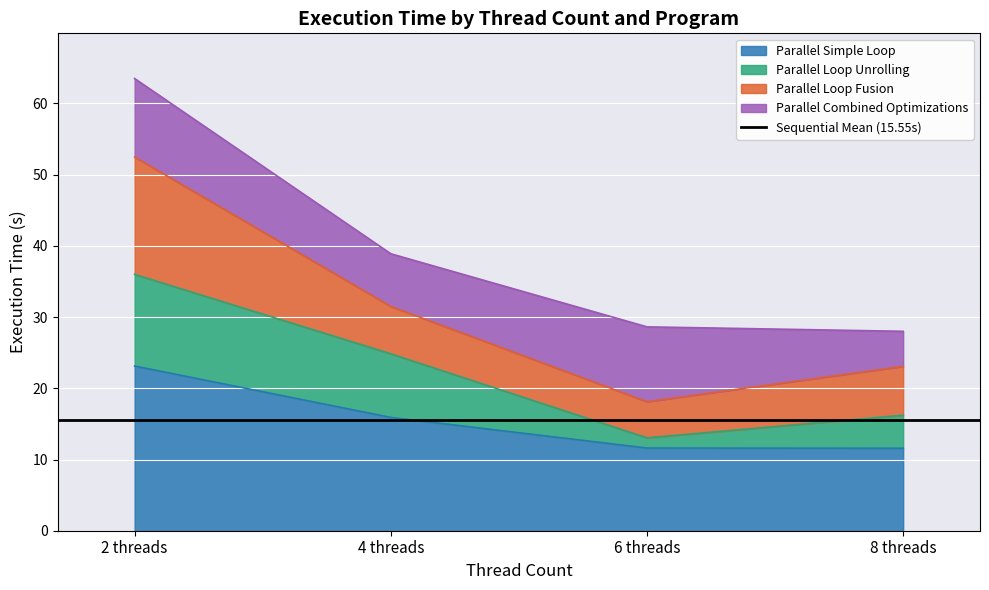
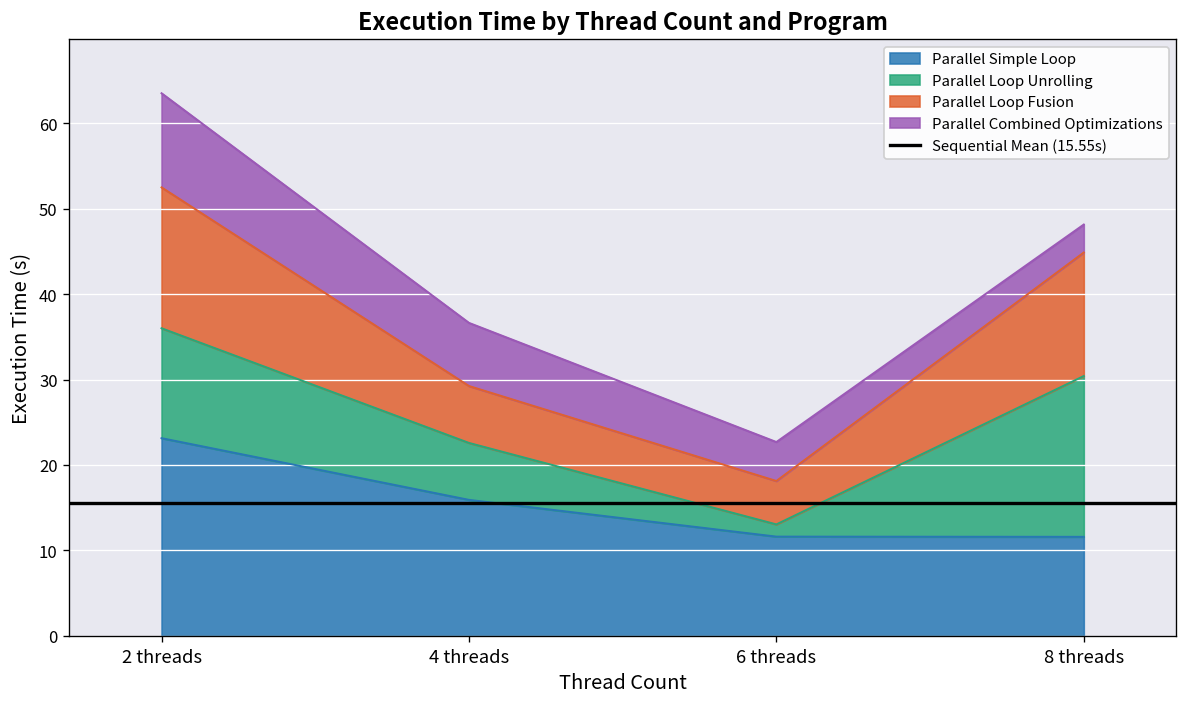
  {
    "Parallel Simple Loop": {
      "2 threads": 23,
      "4 threads": 16,
      "6 threads": 12,
      "8 threads": 12
    },
    "Parallel Loop Unrolling": {
      "2 threads": 13,
-     "4 threads": 9,
+     "4 threads": 7,
      "6 threads": 1,
-     "8 threads": 5
+     "8 threads": 19
    },
    "Parallel Loop Fusion": {
      "2 threads": 16,
      "4 threads": 7,
      "6 threads": 5,
-     "8 threads": 7
+     "8 threads": 14
    },
    "Parallel Combined Optimizations": {
      "2 threads": 11,
      "4 threads": 7,
-     "6 threads": 11,
-     "8 threads": 5
+     "6 threads": 5,
+     "8 threads": 3
    }
  }
